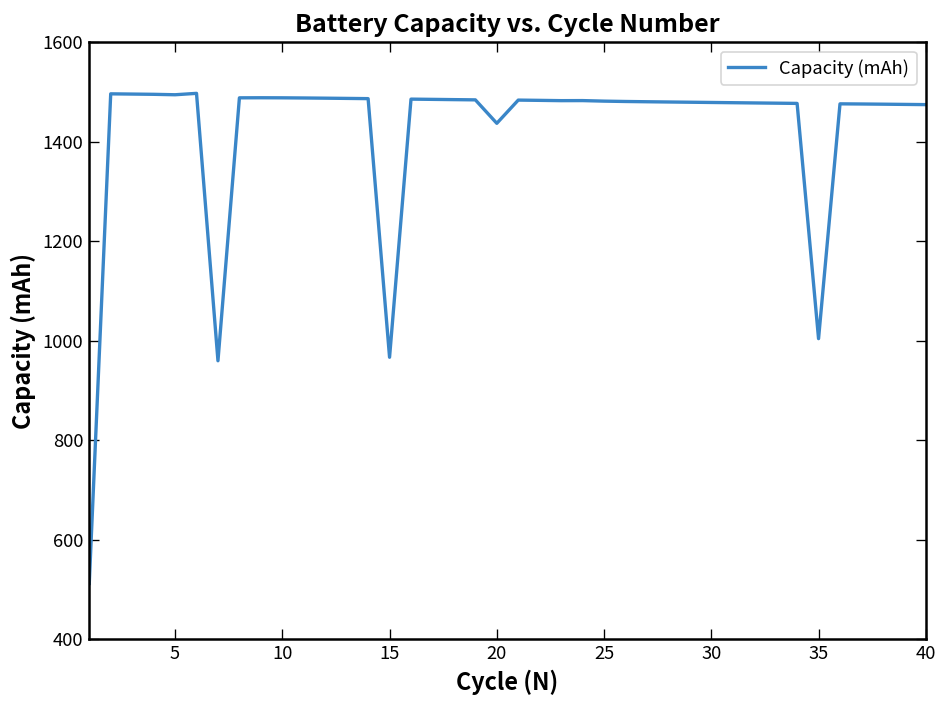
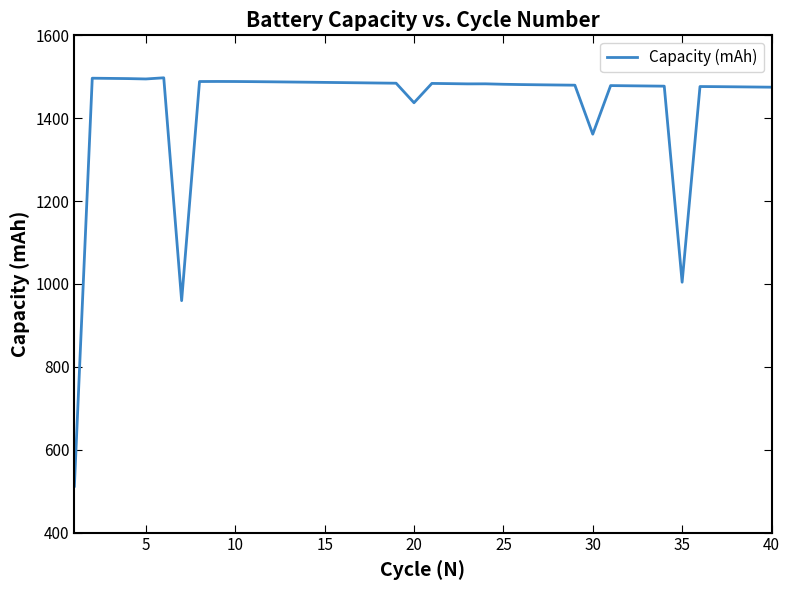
  {
    "5": 1490,
    "10": 1490,
-   "15": 970,
+   "15": 1490,
    "20": 1440,
    "25": 1480,
-   "30": 1480,
+   "30": 1360,
    "35": 1000,
    "40": 1470
  }
